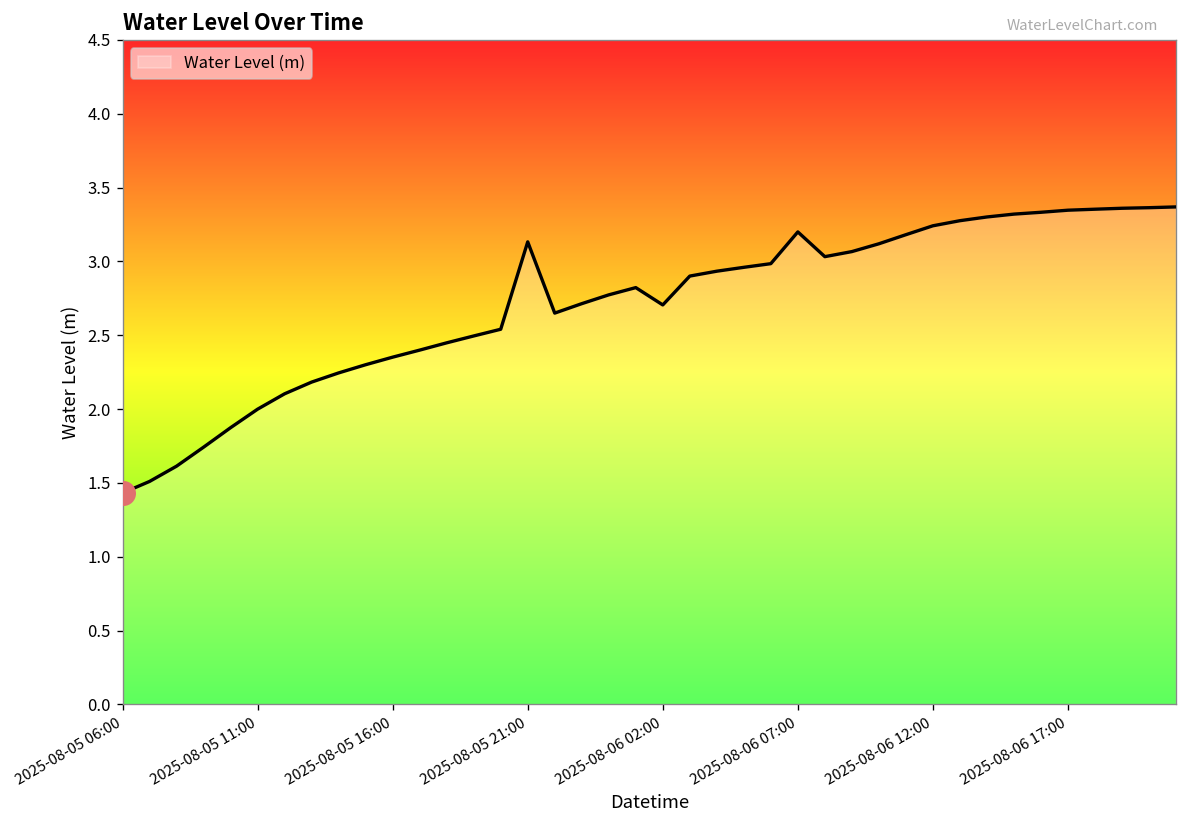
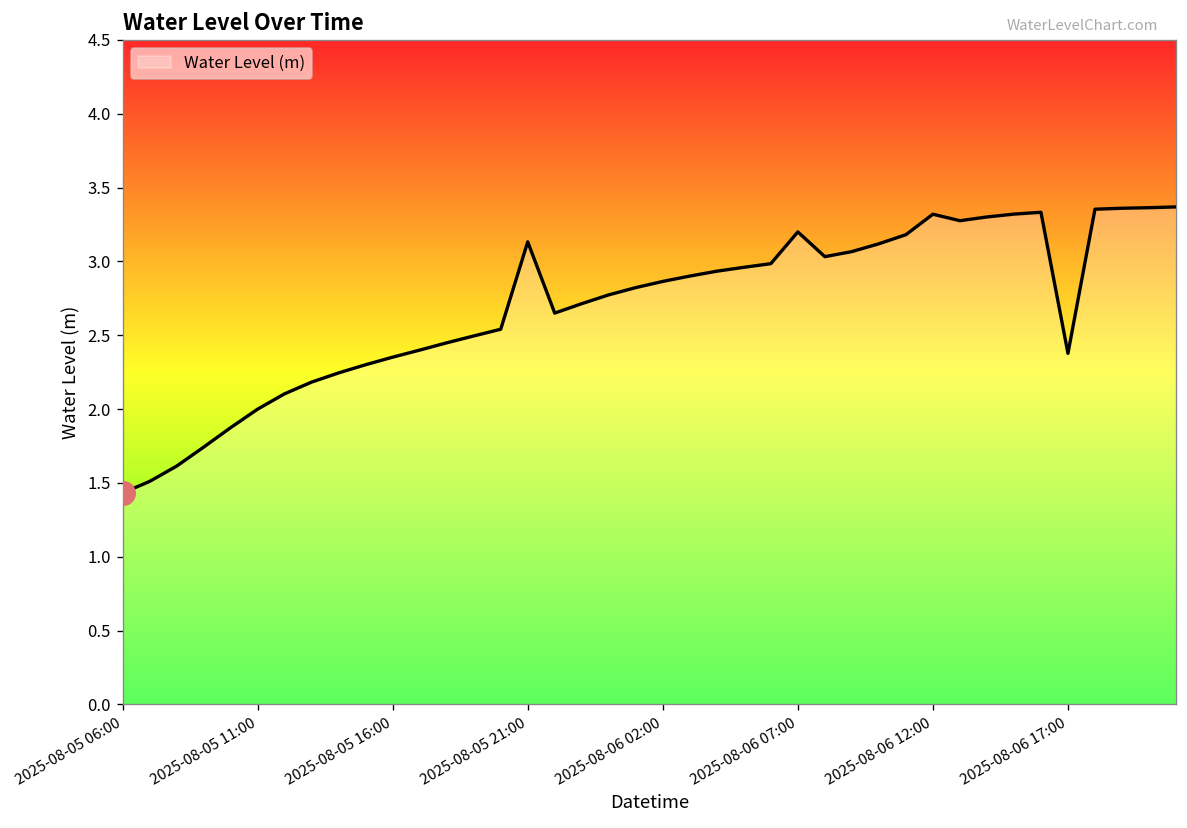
  {
    "Water Level (m)": {
      "2025-08-05 11:00": 2.00,
      "2025-08-05 16:00": 2.35,
      "2025-08-05 21:00": 3.13,
-     "2025-08-06 02:00": 2.71,
+     "2025-08-06 02:00": 2.86,
      "2025-08-06 07:00": 3.20,
-     "2025-08-06 12:00": 3.24,
-     "2025-08-06 17:00": 3.35
+     "2025-08-06 12:00": 3.32,
+     "2025-08-06 17:00": 2.38
    }
  }
